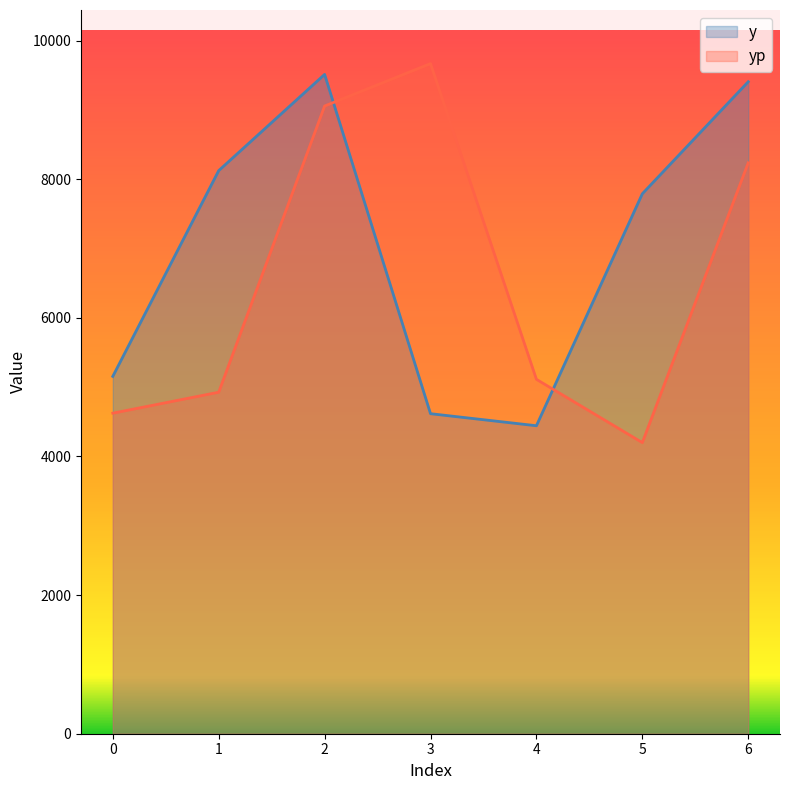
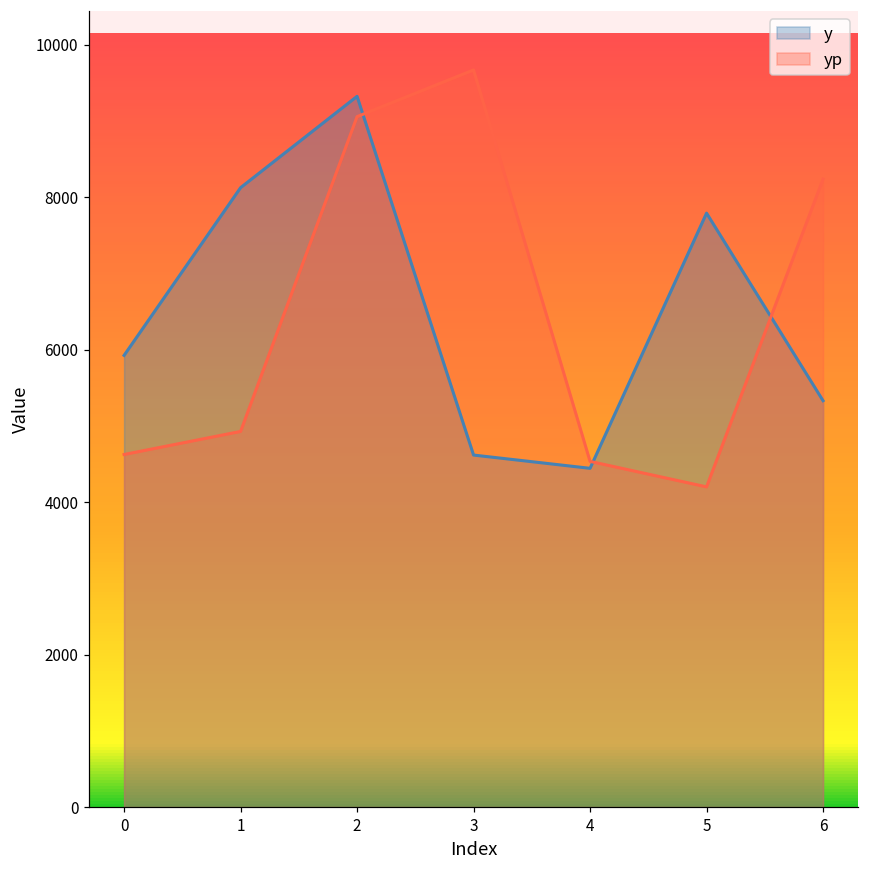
  {
    "y": {
-     "0": 5200,
+     "0": 5900,
      "1": 8100,
-     "2": 9500,
+     "2": 9300,
      "3": 4600,
      "4": 4400,
      "5": 7800,
-     "6": 9400
+     "6": 5300
    },
    "yp": {
      "0": 4600,
      "1": 4900,
      "2": 9100,
      "3": 9700,
-     "4": 5100,
+     "4": 4500,
      "5": 4200,
      "6": 8200
    }
  }
